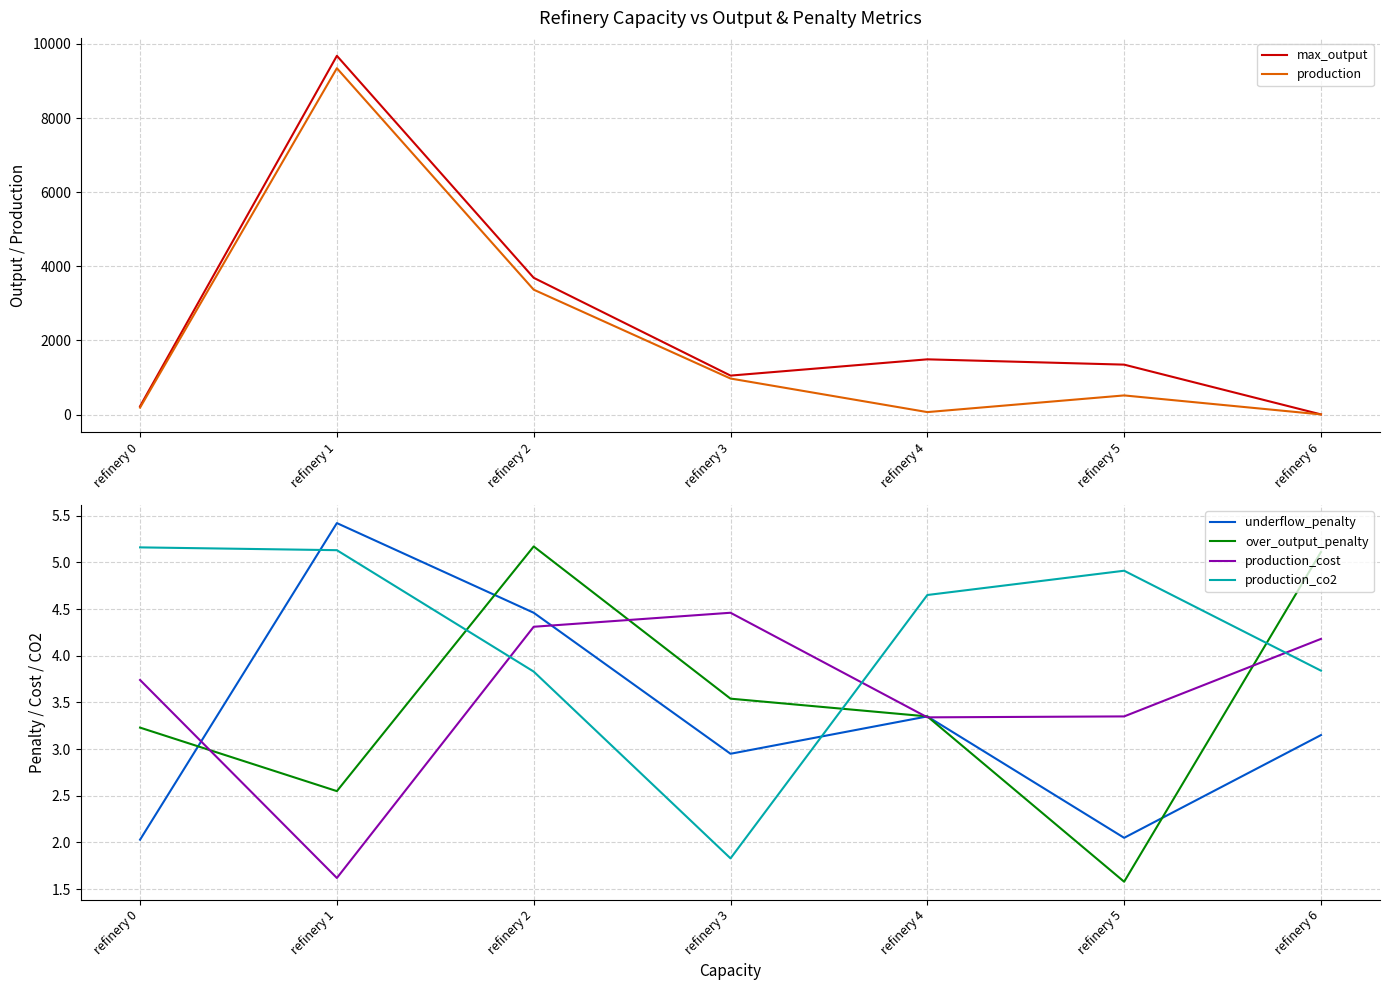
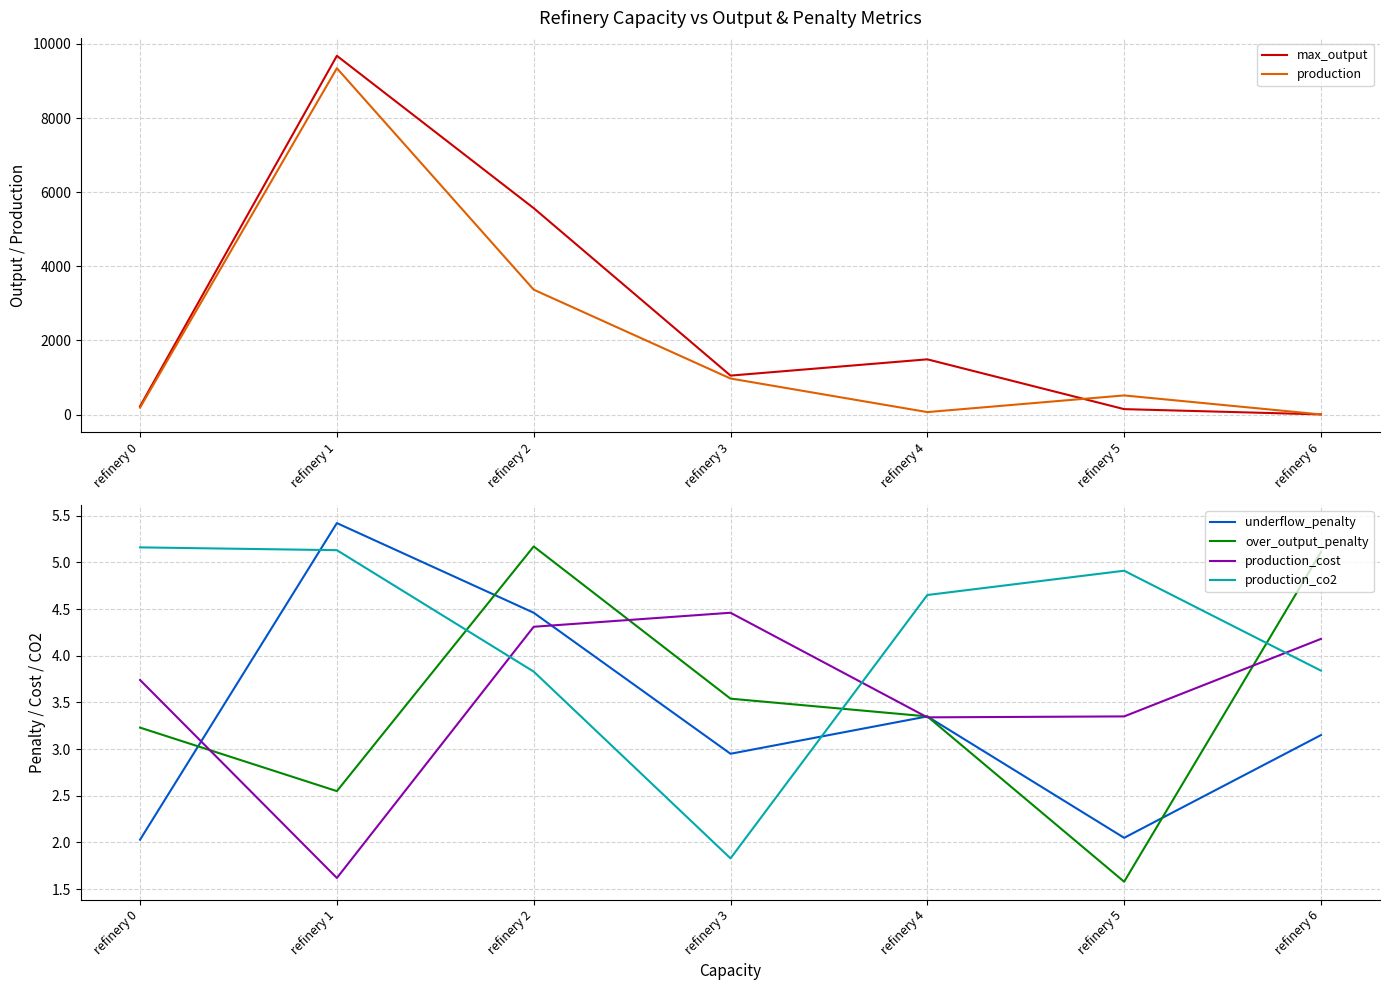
  {
    "Refinery Capacity vs Output & Penalty Metrics": {
      "max_output": {
        "refinery 1": 9700,
-       "refinery 2": 3700,
+       "refinery 2": 5600,
        "refinery 3": 1100,
        "refinery 4": 1500,
-       "refinery 5": 1300
+       "refinery 5": 100
      },
      "production": {
        "refinery 1": 9300,
        "refinery 2": 3400,
        "refinery 3": 1000,
        "refinery 4": 100,
        "refinery 5": 500
      }
    }
  }
